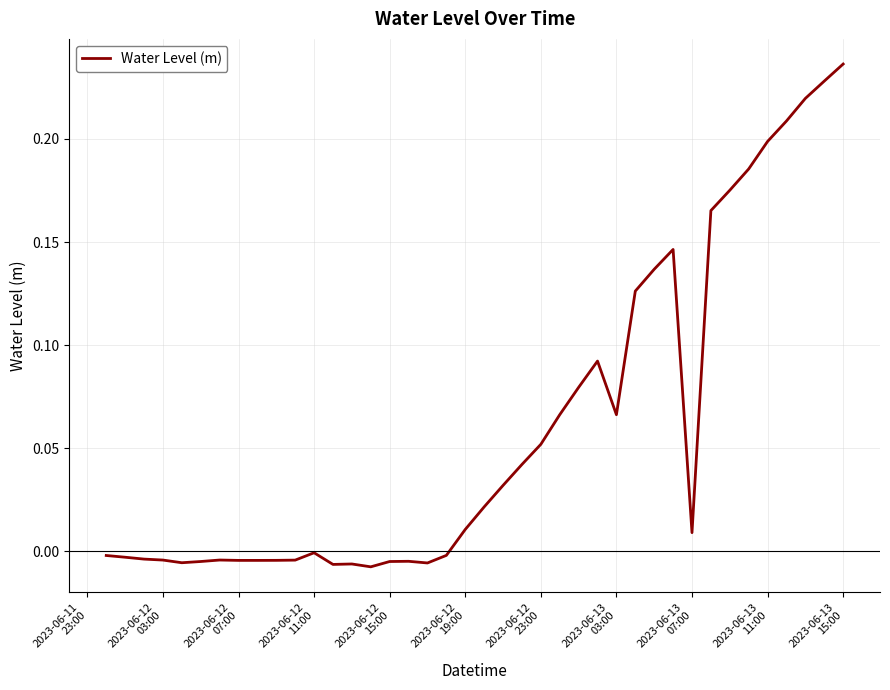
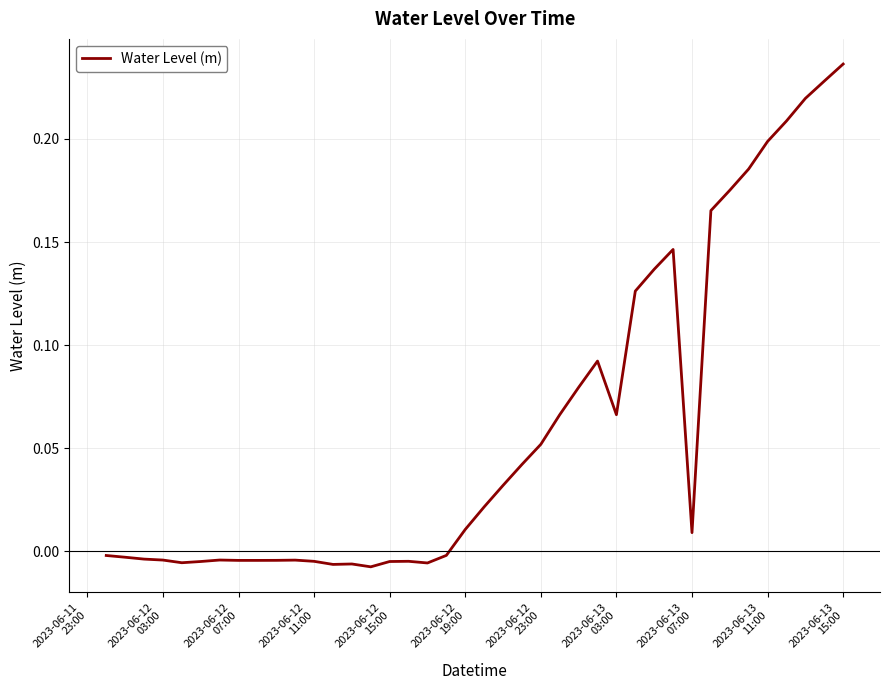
  {
    "2023-06-12 03:00": -0.004,
    "2023-06-12 07:00": -0.004,
-   "2023-06-12 11:00": -0.001,
+   "2023-06-12 11:00": -0.005,
    "2023-06-12 15:00": -0.005,
    "2023-06-12 19:00": 0.011,
    "2023-06-12 23:00": 0.052,
    "2023-06-13 03:00": 0.066,
    "2023-06-13 07:00": 0.009,
    "2023-06-13 11:00": 0.199,
    "2023-06-13 15:00": 0.236
  }
